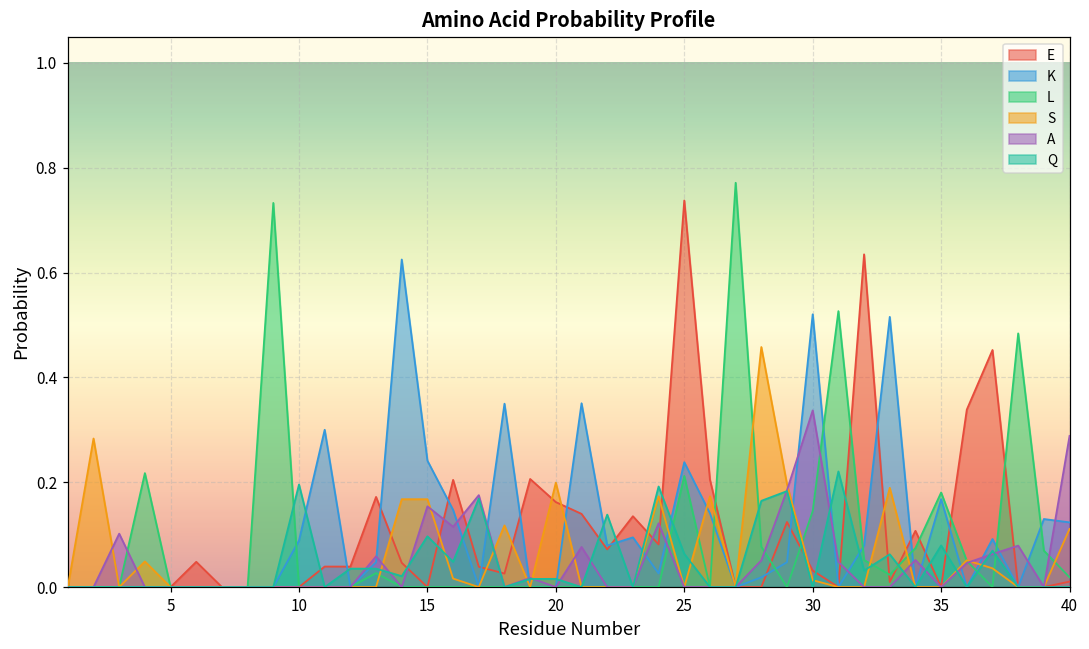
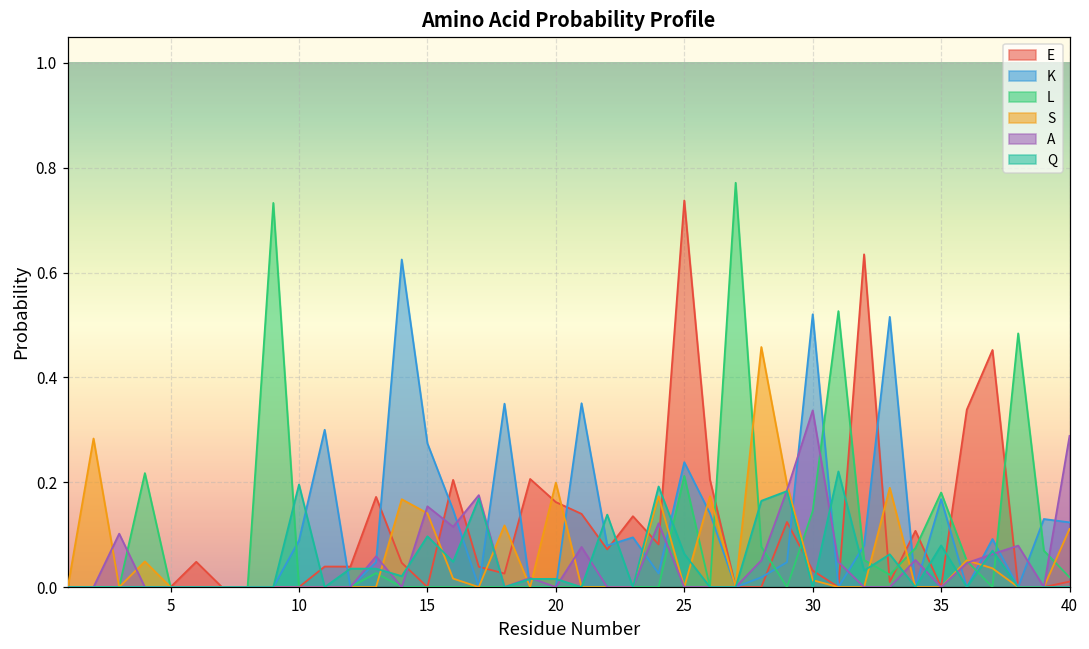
  {
    "E": {
      "20": 0.16,
      "25": 0.74,
      "30": 0.03,
      "40": 0.01
    },
    "K": {
      "10": 0.09,
-     "15": 0.24,
+     "15": 0.27,
      "25": 0.24,
      "30": 0.52,
      "35": 0.17,
      "40": 0.12
    },
    "S": {
-     "15": 0.17,
+     "15": 0.14,
      "20": 0.20,
      "30": 0.01,
      "40": 0.11
    },
    "A": {
      "15": 0.15,
      "30": 0.34,
      "40": 0.29
    }
  }
